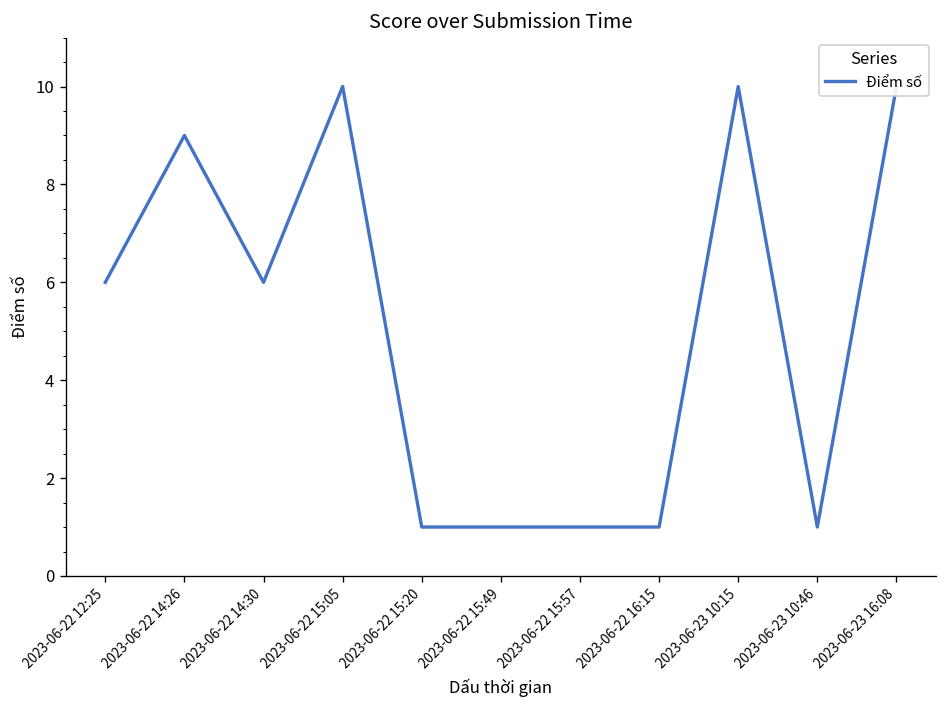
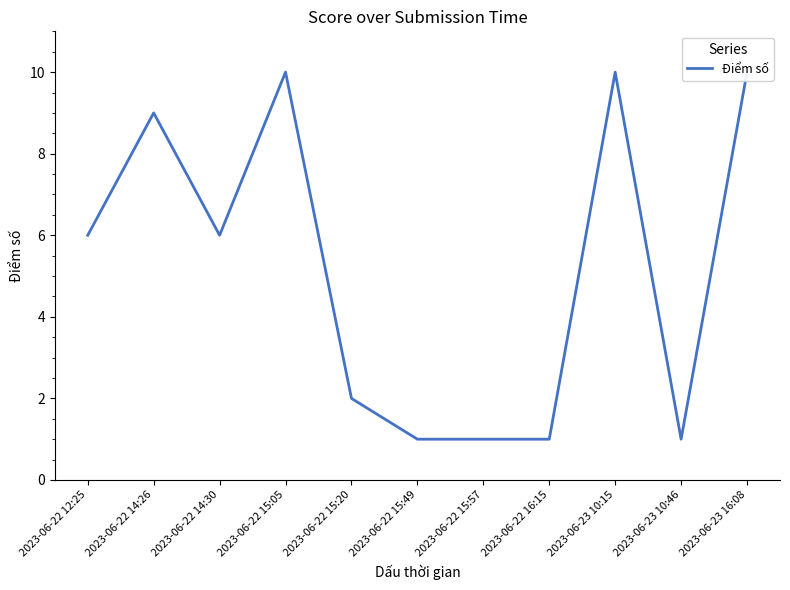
  {
    "2023-06-22 12:25": 6,
    "2023-06-22 14:26": 9,
    "2023-06-22 14:30": 6,
    "2023-06-22 15:05": 10,
-   "2023-06-22 15:20": 1,
+   "2023-06-22 15:20": 2,
    "2023-06-22 15:49": 1,
    "2023-06-22 15:57": 1,
    "2023-06-22 16:15": 1,
    "2023-06-23 10:15": 10,
    "2023-06-23 10:46": 1
  }
